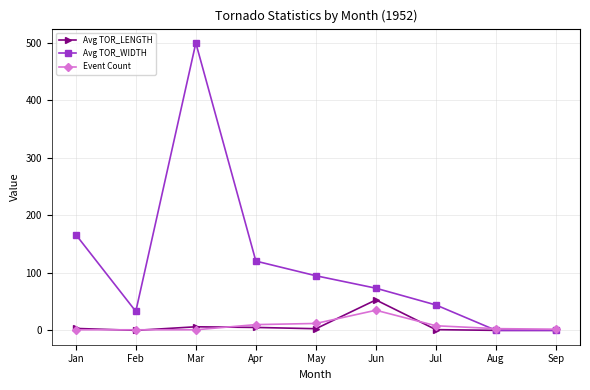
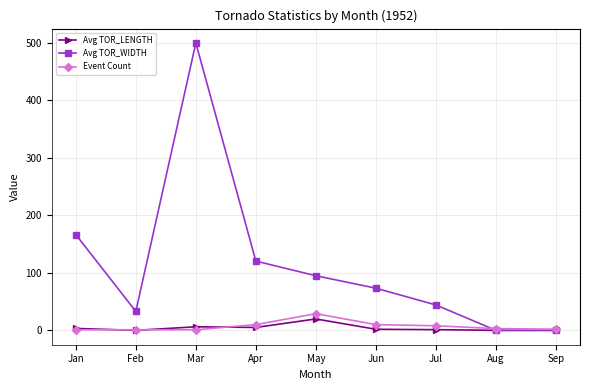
  {
    "Avg TOR_LENGTH": {
      "Mar": 10,
      "Apr": 10,
-     "May": 0,
-     "Jun": 50,
+     "May": 20,
+     "Jun": 0,
      "Jul": 0
    },
    "Avg TOR_WIDTH": {
      "Jan": 170,
      "Feb": 30,
      "Mar": 500,
      "Apr": 120,
      "May": 100,
      "Jun": 70,
      "Jul": 40
    },
    "Event Count": {
      "Mar": 0,
      "Apr": 10,
-     "May": 10,
-     "Jun": 40,
+     "May": 30,
+     "Jun": 10,
      "Jul": 10
    }
  }
